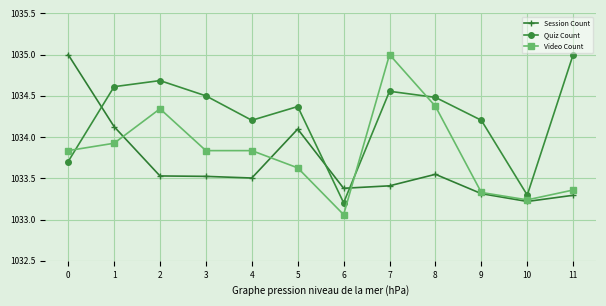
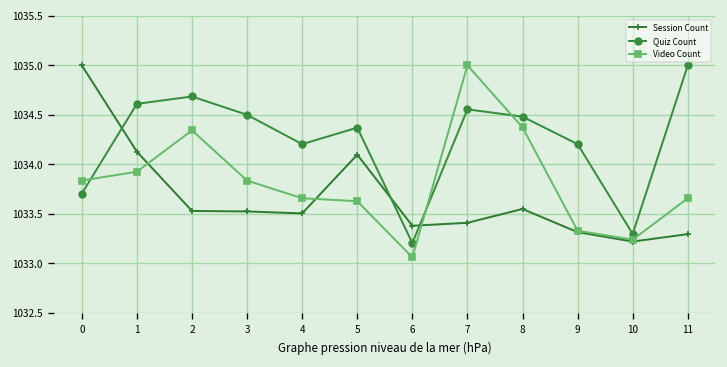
  {
    "Video Count": {
      "0": 1033.8,
      "1": 1033.9,
      "2": 1034.3,
      "3": 1033.8,
-     "4": 1033.8,
+     "4": 1033.7,
      "5": 1033.6,
      "6": 1033.1,
      "7": 1035.0,
      "8": 1034.4,
-     "11": 1033.4
+     "11": 1033.7
    }
  }
